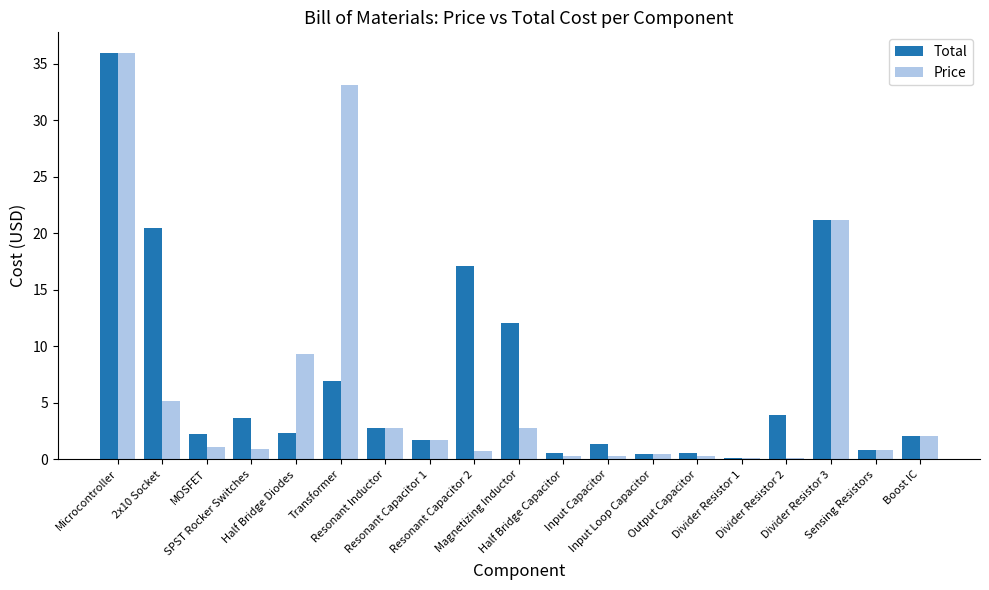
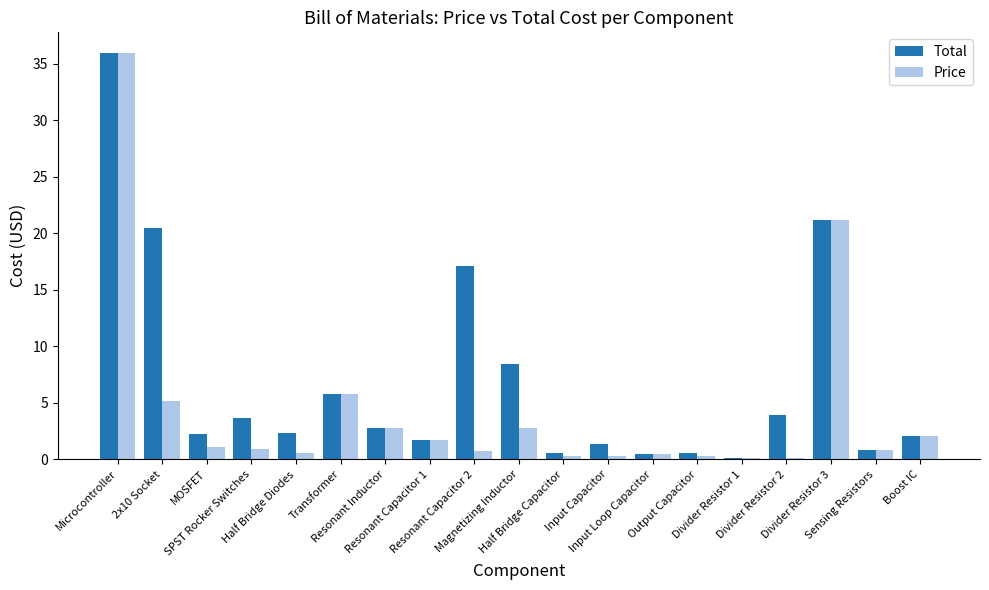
  {
    "Total": {
      "Microcontroller": 36.0,
      "2x10 Socket": 20.5,
      "MOSFET": 2.2,
      "SPST Rocker Switches": 3.7,
      "Half Bridge Diodes": 2.3,
-     "Transformer": 6.9,
+     "Transformer": 5.8,
      "Resonant Inductor": 2.8,
      "Resonant Capacitor 1": 1.7,
      "Resonant Capacitor 2": 17.1,
-     "Magnetizing Inductor": 12.1,
+     "Magnetizing Inductor": 8.4,
      "Half Bridge Capacitor": 0.6,
      "Input Capacitor": 1.4,
      "Input Loop Capacitor": 0.5,
      "Output Capacitor": 0.6,
      "Divider Resistor 2": 3.9,
      "Divider Resistor 3": 21.2,
      "Sensing Resistors": 0.8,
      "Boost IC": 2.0
    },
    "Price": {
      "Microcontroller": 36.0,
      "2x10 Socket": 5.1,
      "MOSFET": 1.1,
      "SPST Rocker Switches": 0.9,
-     "Half Bridge Diodes": 9.4,
-     "Transformer": 33.1,
+     "Half Bridge Diodes": 0.6,
+     "Transformer": 5.8,
      "Resonant Inductor": 2.8,
      "Resonant Capacitor 1": 1.7,
      "Resonant Capacitor 2": 0.7,
      "Magnetizing Inductor": 2.8,
      "Half Bridge Capacitor": 0.3,
      "Input Capacitor": 0.3,
      "Input Loop Capacitor": 0.5,
      "Output Capacitor": 0.3,
      "Divider Resistor 3": 21.2,
      "Sensing Resistors": 0.8,
      "Boost IC": 2.0
    }
  }
